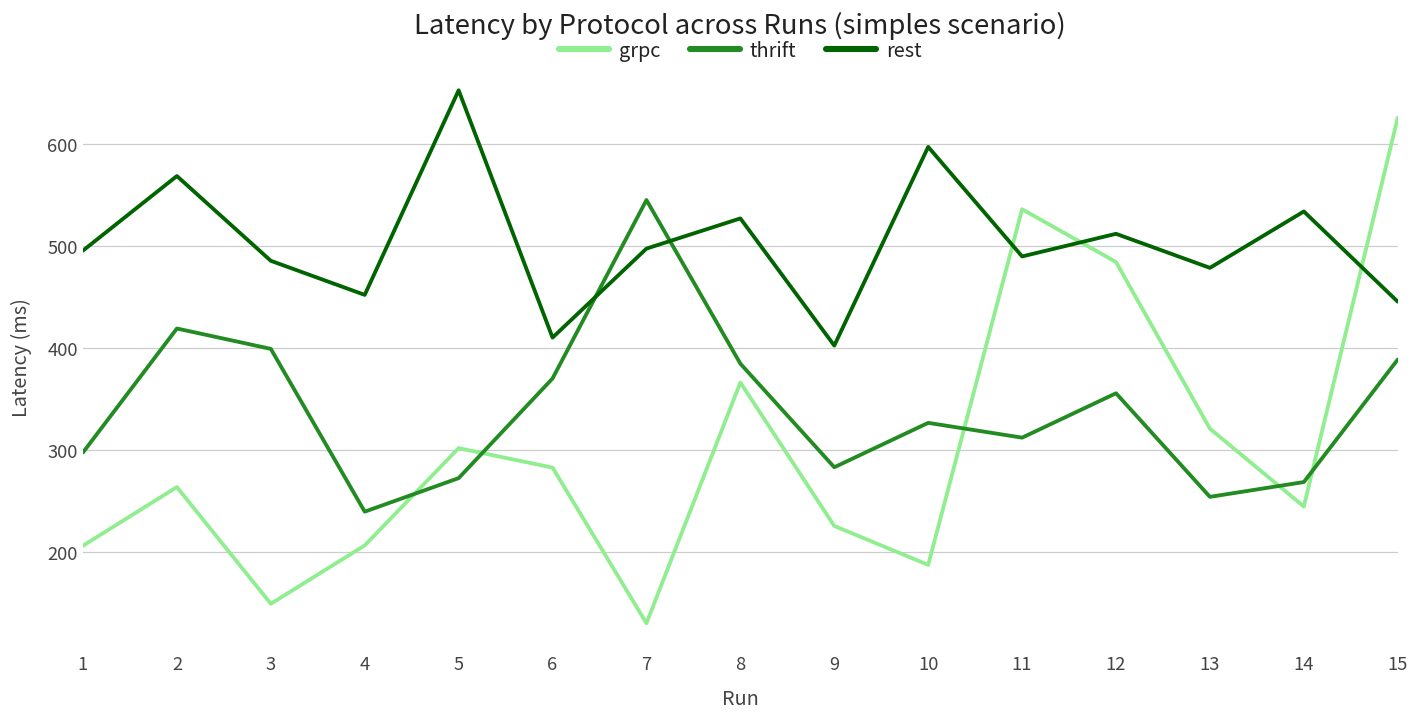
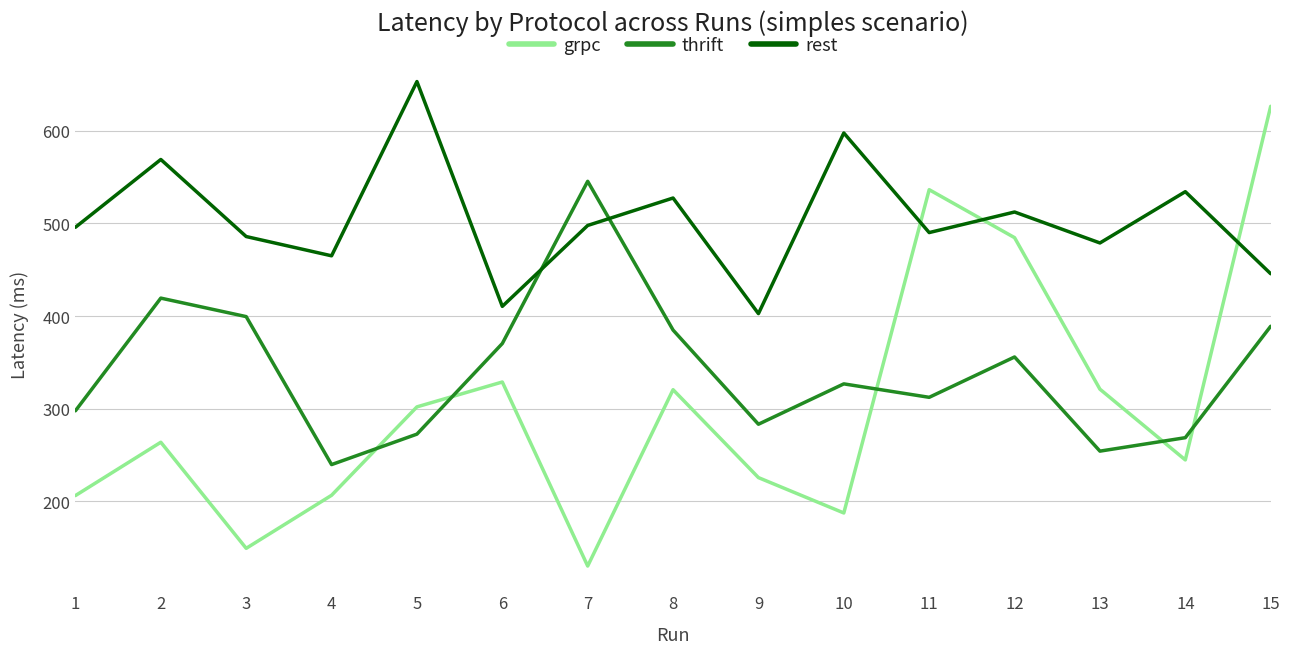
  {
    "grpc": {
      "1": 210,
      "2": 260,
      "3": 150,
      "4": 210,
      "5": 300,
-     "6": 280,
+     "6": 330,
      "7": 130,
-     "8": 370,
+     "8": 320,
      "9": 230,
      "10": 190,
      "11": 540,
      "12": 480,
      "13": 320,
      "14": 240,
      "15": 630
    },
    "thrift": {
      "1": 300,
      "2": 420,
      "3": 400,
      "4": 240,
      "5": 270,
      "6": 370,
      "7": 550,
      "8": 380,
      "9": 280,
      "10": 330,
      "11": 310,
      "12": 360,
      "13": 250,
      "14": 270,
      "15": 390
    },
    "rest": {
      "1": 500,
      "2": 570,
      "3": 490,
-     "4": 450,
+     "4": 470,
      "5": 650,
      "6": 410,
      "7": 500,
      "8": 530,
      "9": 400,
      "10": 600,
      "11": 490,
      "12": 510,
      "13": 480,
      "14": 530,
      "15": 450
    }
  }
